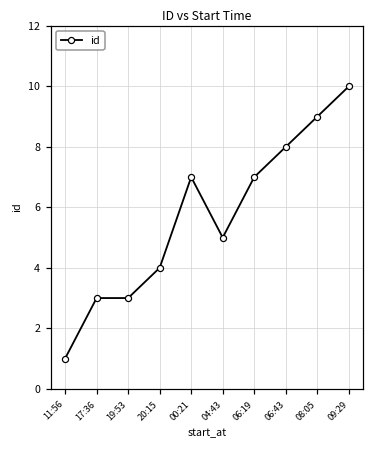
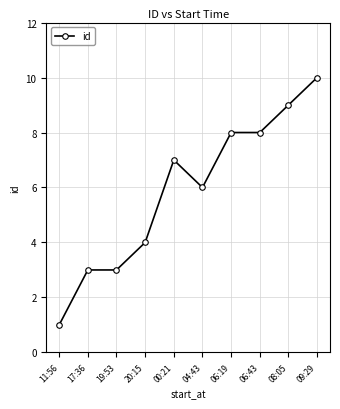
  {
    "11:56": 1,
    "17:36": 3,
    "19:53": 3,
    "20:15": 4,
    "00:21": 7,
-   "04:43": 5,
-   "06:19": 7,
+   "04:43": 6,
+   "06:19": 8,
    "06:43": 8,
    "08:05": 9,
    "09:29": 10
  }
